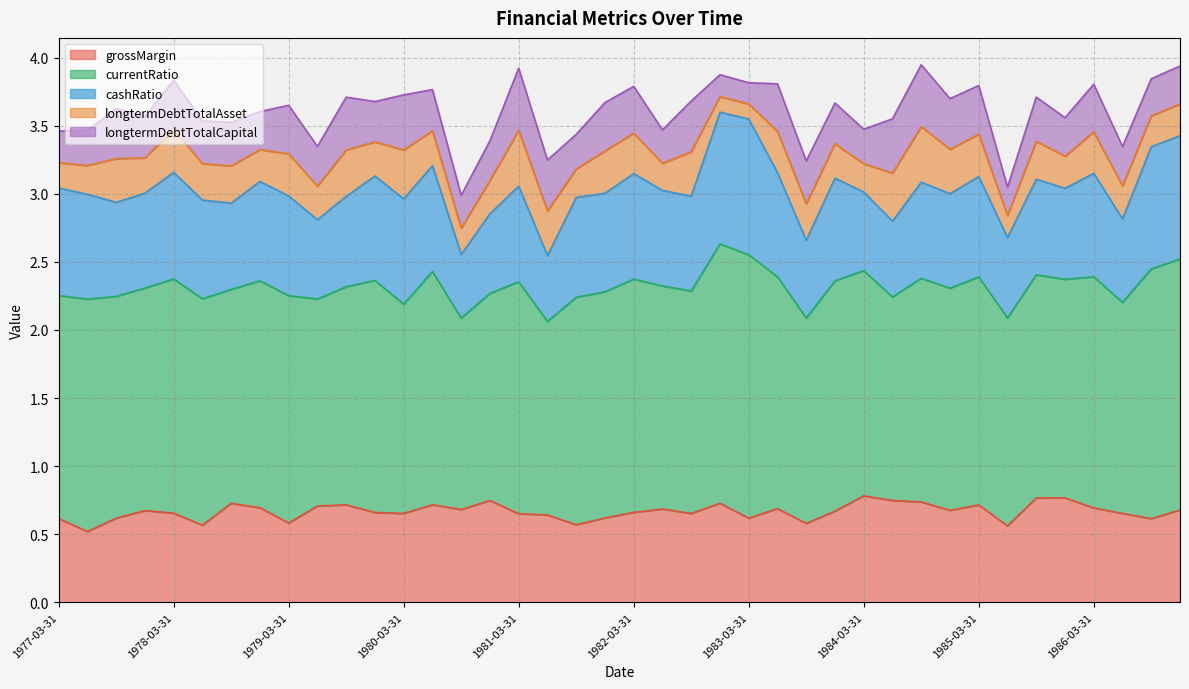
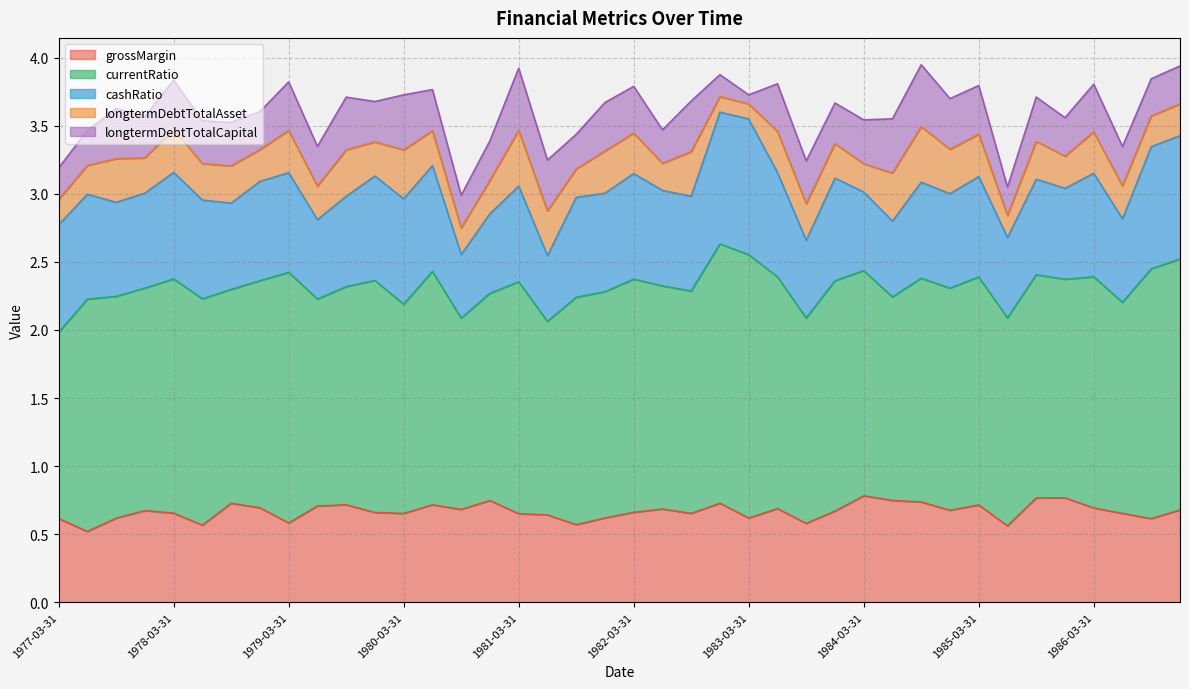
  {
    "currentRatio": {
-     "1977-03-31": 1.64,
+     "1977-03-31": 1.37,
      "1978-03-31": 1.72,
-     "1979-03-31": 1.67,
+     "1979-03-31": 1.84,
      "1980-03-31": 1.54,
      "1981-03-31": 1.70,
      "1982-03-31": 1.71,
      "1983-03-31": 1.93,
      "1984-03-31": 1.65,
      "1985-03-31": 1.67,
      "1986-03-31": 1.70
    },
    "cashRatio": {
      "1977-03-31": 0.79,
      "1978-03-31": 0.78,
      "1979-03-31": 0.73,
      "1980-03-31": 0.77,
      "1981-03-31": 0.70,
      "1982-03-31": 0.77,
      "1983-03-31": 1.00,
      "1984-03-31": 0.58,
      "1985-03-31": 0.74,
      "1986-03-31": 0.76
    },
    "longtermDebtTotalCapital": {
      "1977-03-31": 0.23,
      "1979-03-31": 0.36,
      "1980-03-31": 0.40,
      "1981-03-31": 0.46,
      "1982-03-31": 0.34,
-     "1983-03-31": 0.16,
-     "1984-03-31": 0.25,
+     "1983-03-31": 0.07,
+     "1984-03-31": 0.32,
      "1985-03-31": 0.36,
      "1986-03-31": 0.35
    }
  }
